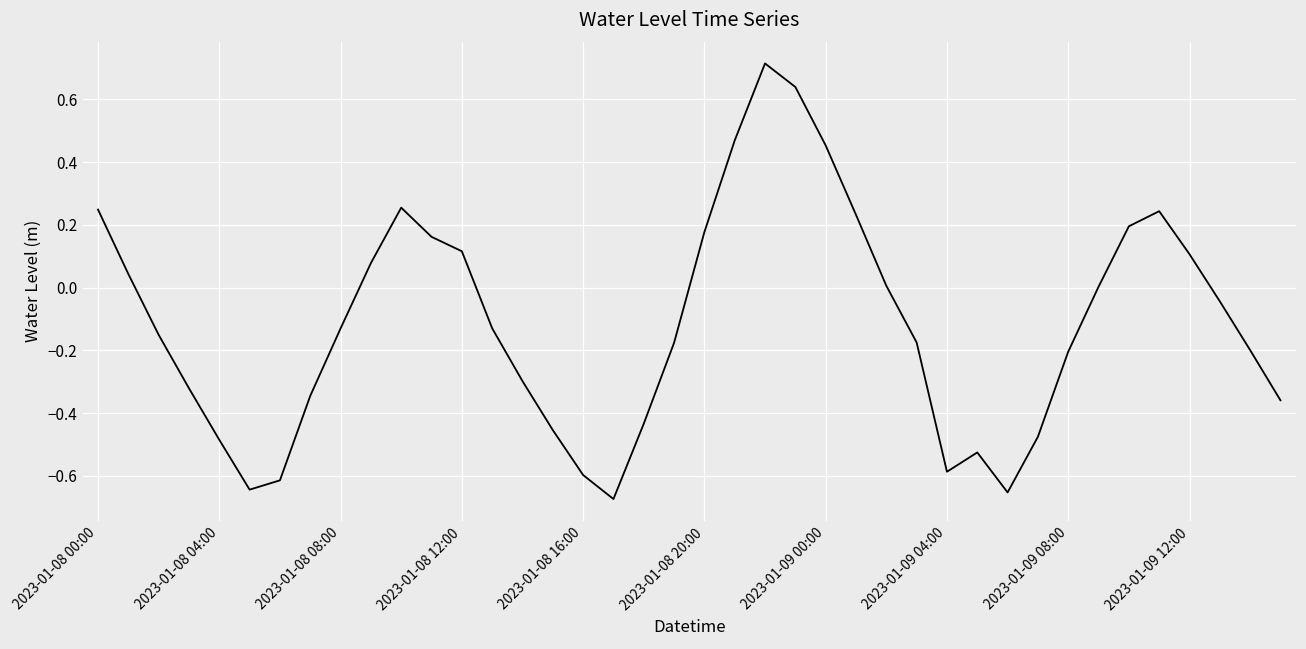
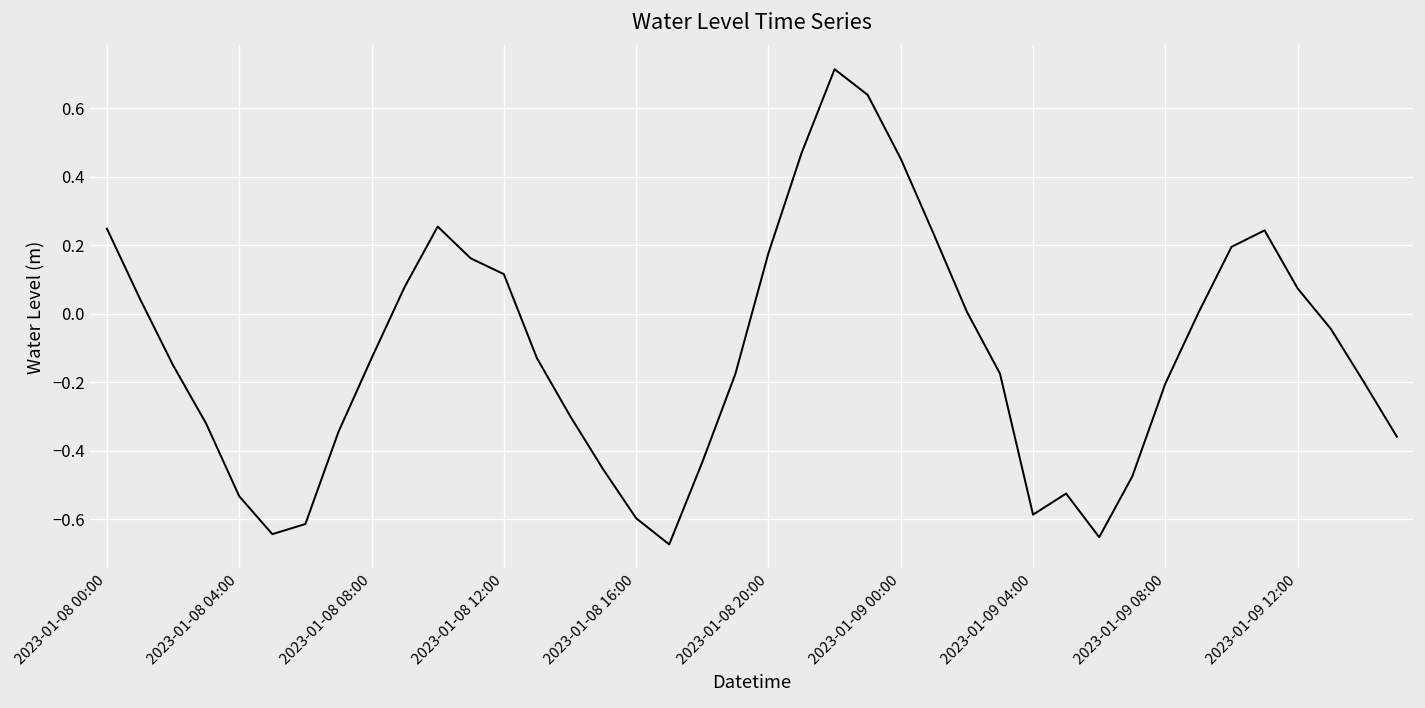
  {
    "2023-01-08 00:00": 0.25,
-   "2023-01-08 04:00": -0.49,
+   "2023-01-08 04:00": -0.53,
    "2023-01-08 08:00": -0.13,
    "2023-01-08 12:00": 0.12,
    "2023-01-08 16:00": -0.60,
    "2023-01-08 20:00": 0.18,
    "2023-01-09 00:00": 0.45,
    "2023-01-09 04:00": -0.59,
    "2023-01-09 08:00": -0.20,
-   "2023-01-09 12:00": 0.11
+   "2023-01-09 12:00": 0.07
  }
